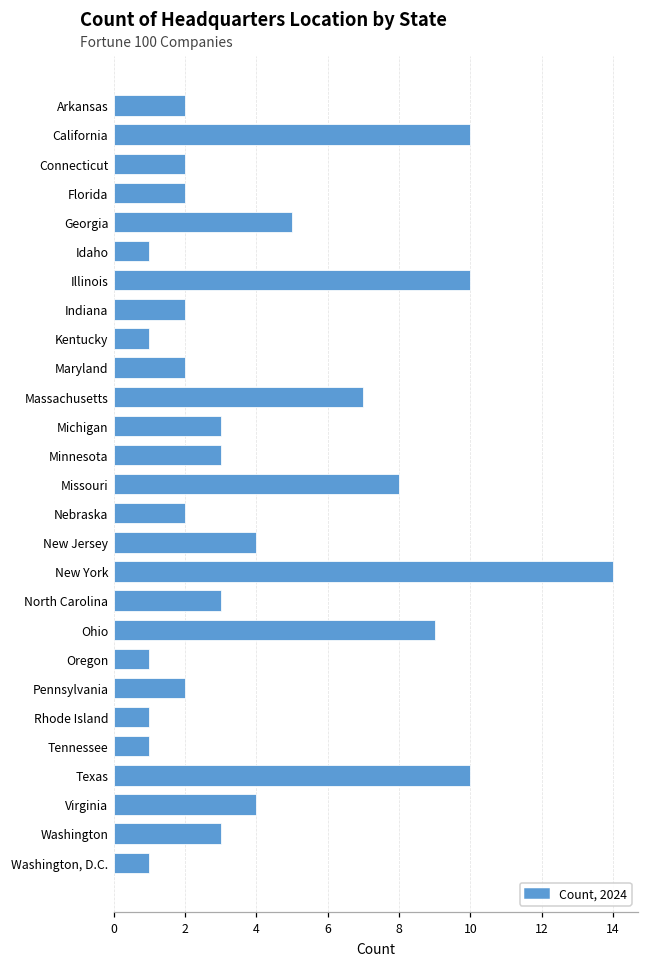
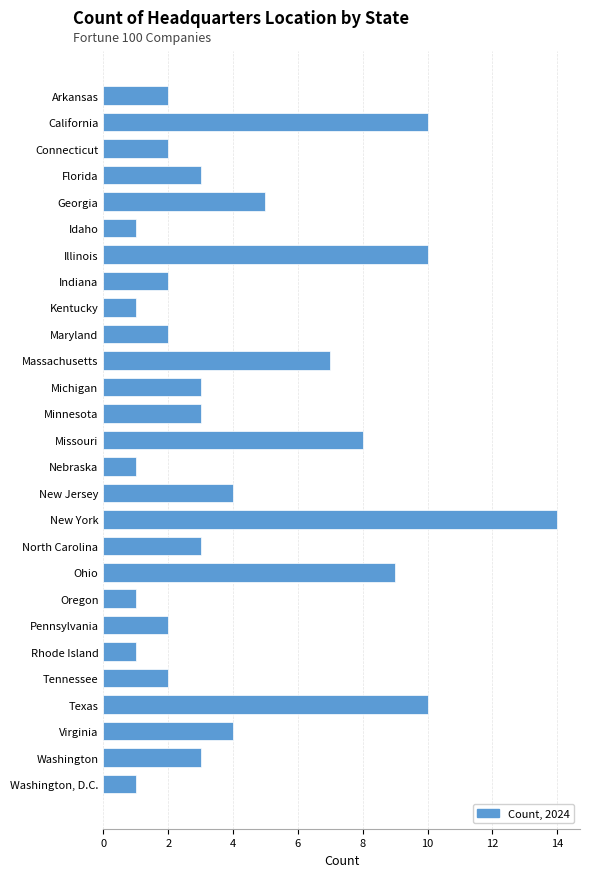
  {
    "Arkansas": 2,
    "California": 10,
    "Connecticut": 2,
-   "Florida": 2,
+   "Florida": 3,
    "Georgia": 5,
    "Idaho": 1,
    "Illinois": 10,
    "Indiana": 2,
    "Kentucky": 1,
    "Maryland": 2,
    "Massachusetts": 7,
    "Michigan": 3,
    "Minnesota": 3,
    "Missouri": 8,
-   "Nebraska": 2,
+   "Nebraska": 1,
    "New Jersey": 4,
    "New York": 14,
    "North Carolina": 3,
    "Ohio": 9,
    "Oregon": 1,
    "Pennsylvania": 2,
    "Rhode Island": 1,
-   "Tennessee": 1,
+   "Tennessee": 2,
    "Texas": 10,
    "Virginia": 4,
    "Washington": 3,
    "Washington, D.C.": 1
  }
